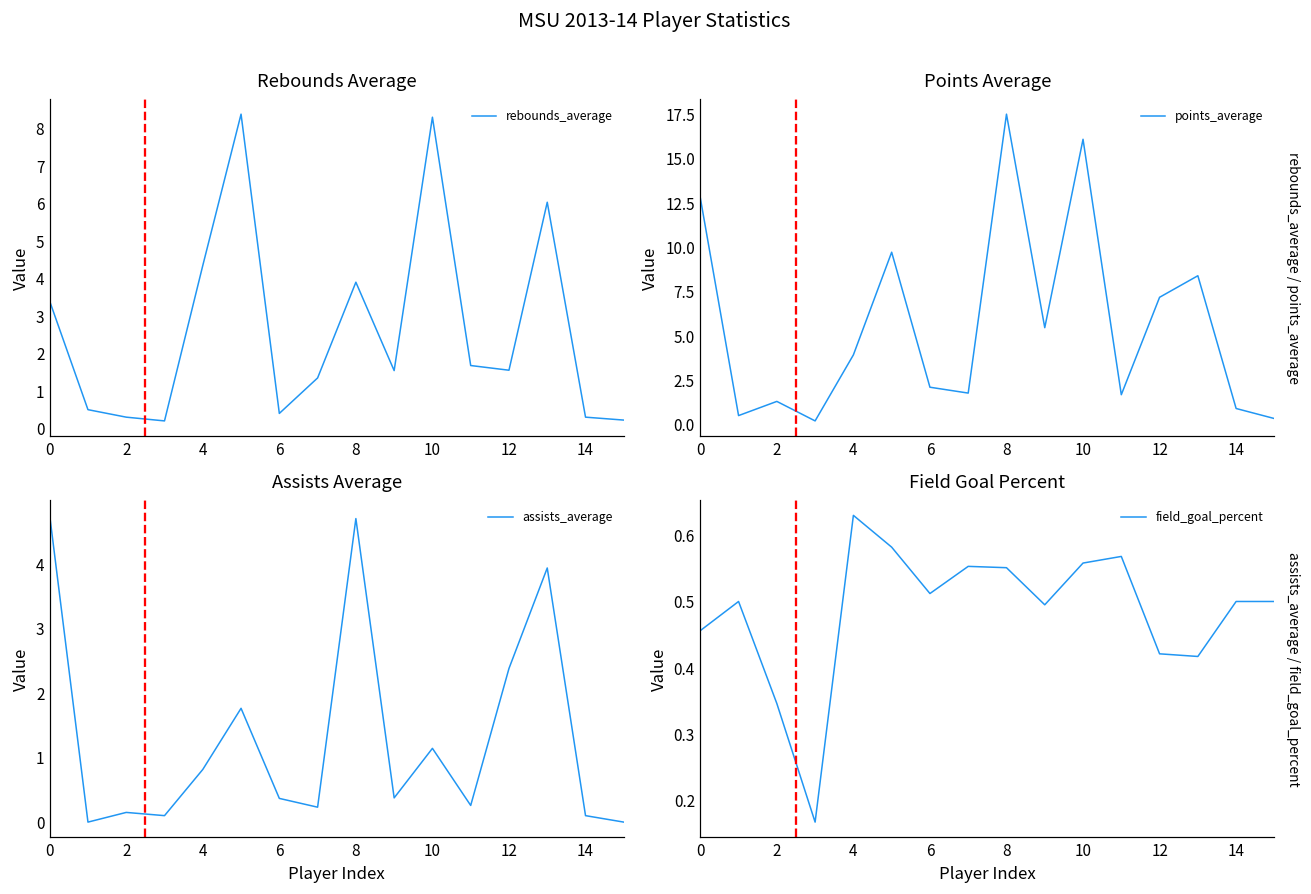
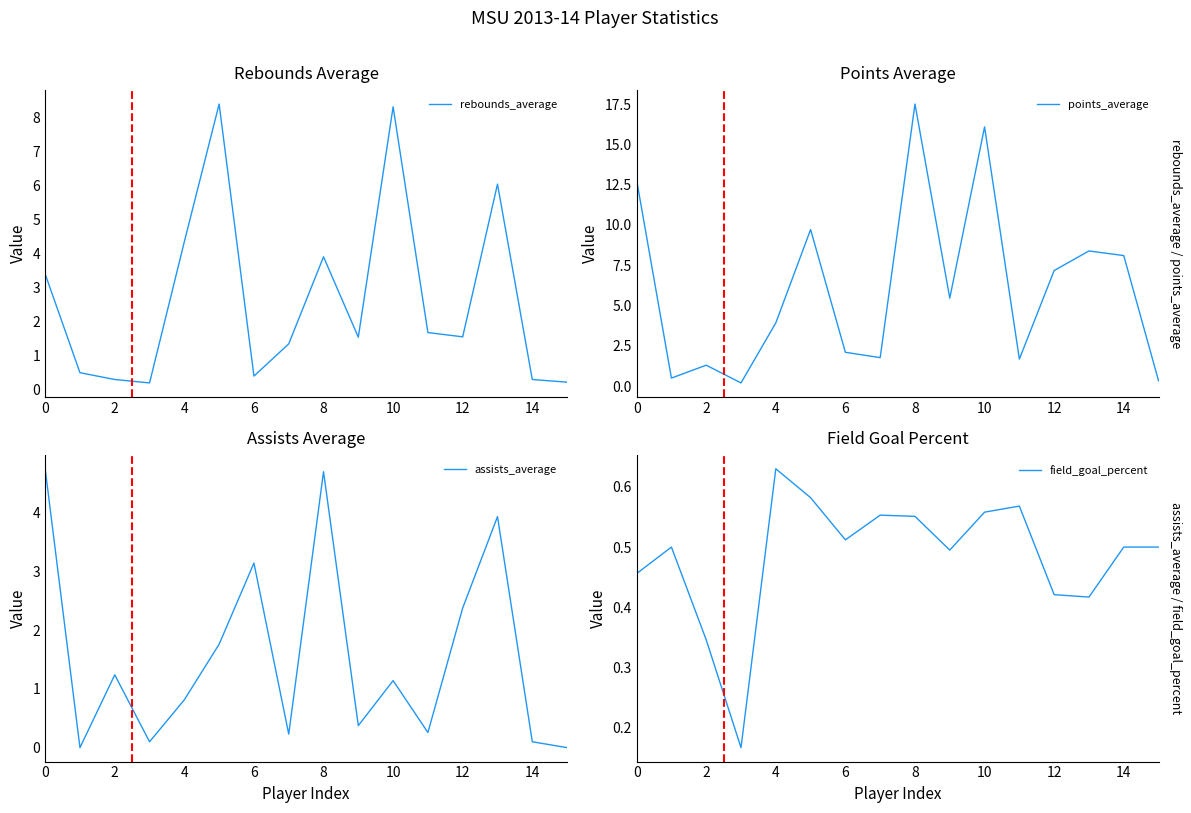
  {
    "Rebounds Average": {
      "0": 3.4,
      "2": 0.3,
      "4": 4.3,
      "6": 0.4,
      "8": 3.9,
      "10": 8.3,
      "12": 1.6,
      "14": 0.3
    },
    "Points Average": {
      "0": 12.8,
      "2": 1.3,
      "4": 3.9,
      "6": 2.1,
      "8": 17.5,
      "10": 16.1,
      "12": 7.2,
-     "14": 0.9
+     "14": 8.1
    },
    "Assists Average": {
      "0": 4.8,
-     "2": 0.2,
+     "2": 1.2,
      "4": 0.8,
-     "6": 0.4,
+     "6": 3.1,
      "8": 4.7,
      "10": 1.1,
      "12": 2.4,
      "14": 0.1
    },
    "Field Goal Percent": {
      "0": 0.46,
      "2": 0.35,
      "4": 0.63,
      "6": 0.51,
      "8": 0.55,
      "10": 0.56,
      "12": 0.42,
      "14": 0.50
    }
  }
